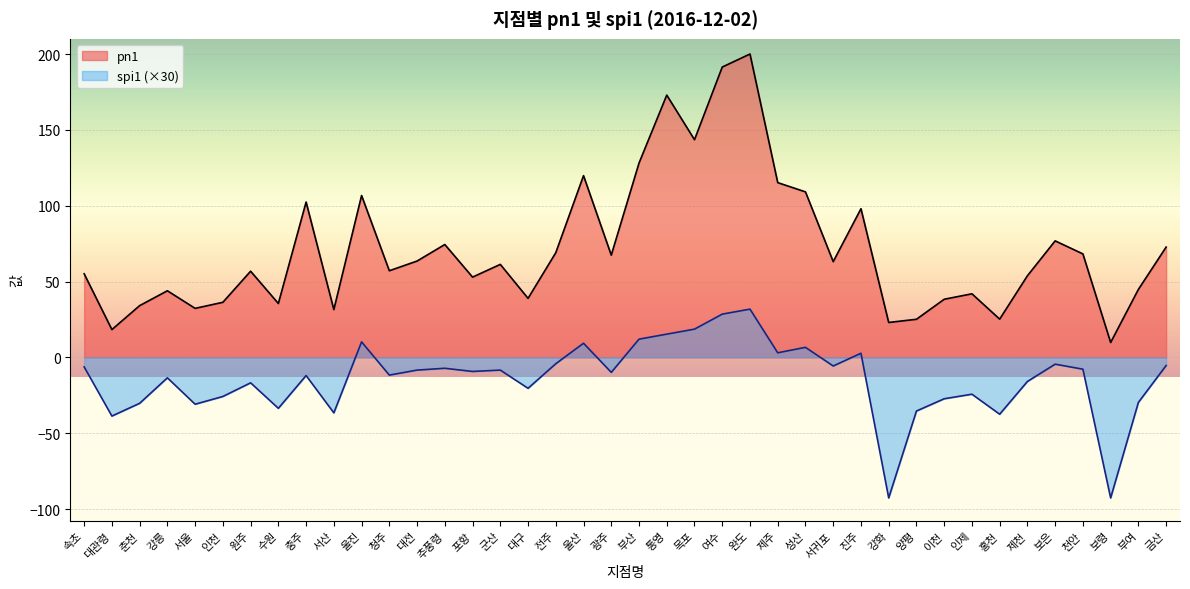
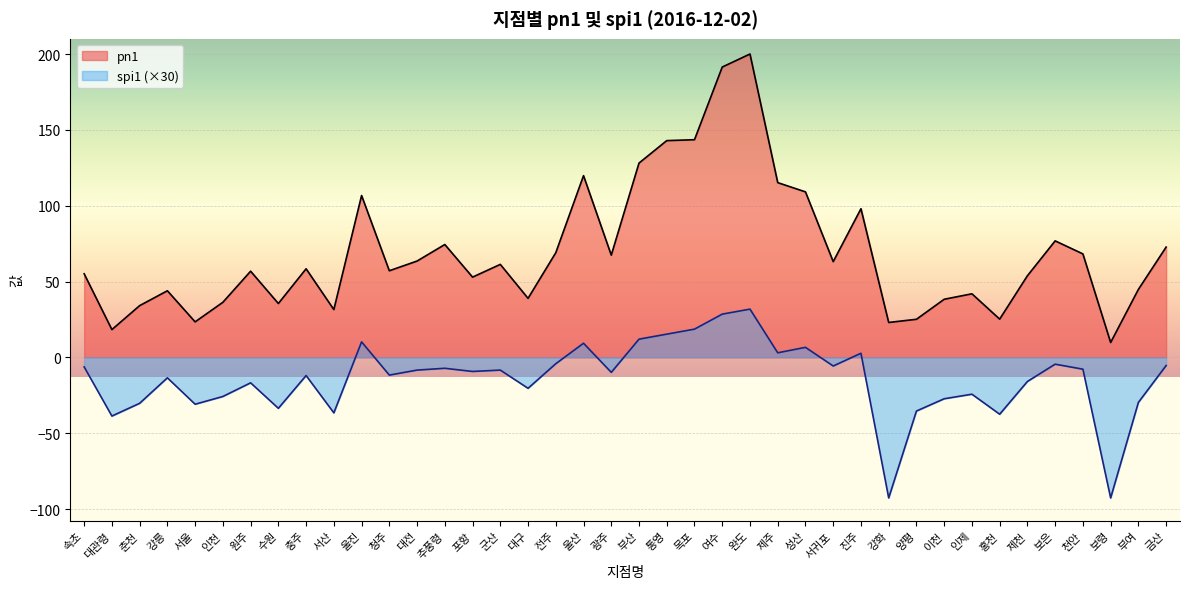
  {
    "pn1": {
      "속초": 55,
      "대관령": 18,
      "춘천": 34,
      "강릉": 44,
-     "서울": 32,
+     "서울": 23,
      "인천": 36,
      "원주": 57,
      "수원": 36,
-     "충주": 102,
+     "충주": 58,
      "서산": 32,
      "울진": 107,
      "청주": 57,
      "대전": 64,
      "추풍령": 74,
      "포항": 53,
      "군산": 61,
      "대구": 39,
      "전주": 69,
      "울산": 120,
      "광주": 67,
      "부산": 128,
-     "통영": 173,
+     "통영": 143,
      "목포": 144,
      "여수": 191,
      "완도": 200,
      "제주": 115,
      "성산": 109,
      "서귀포": 63,
      "진주": 98,
      "강화": 23,
      "양평": 25,
      "이천": 38,
      "인제": 42,
      "홍천": 25,
      "제천": 54,
      "보은": 77,
      "천안": 68,
      "보령": 10,
      "부여": 45,
      "금산": 73
    }
  }
